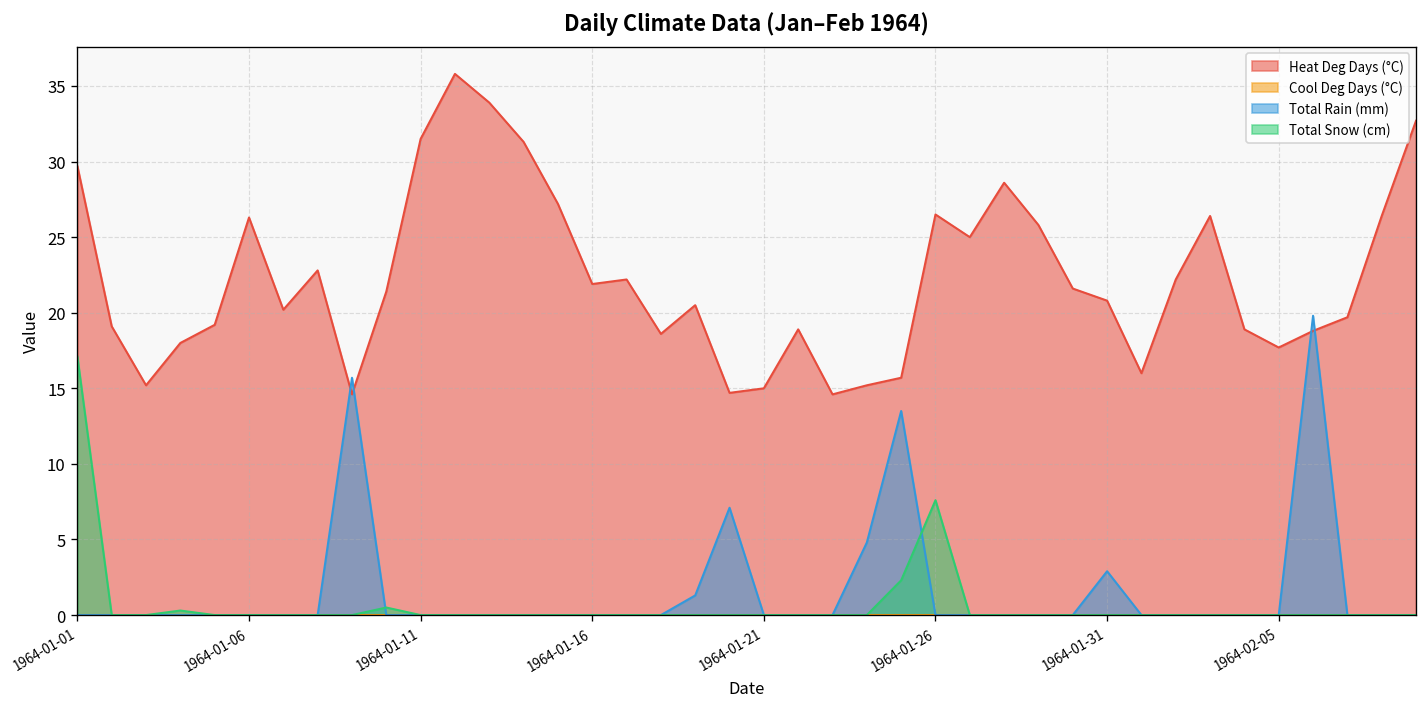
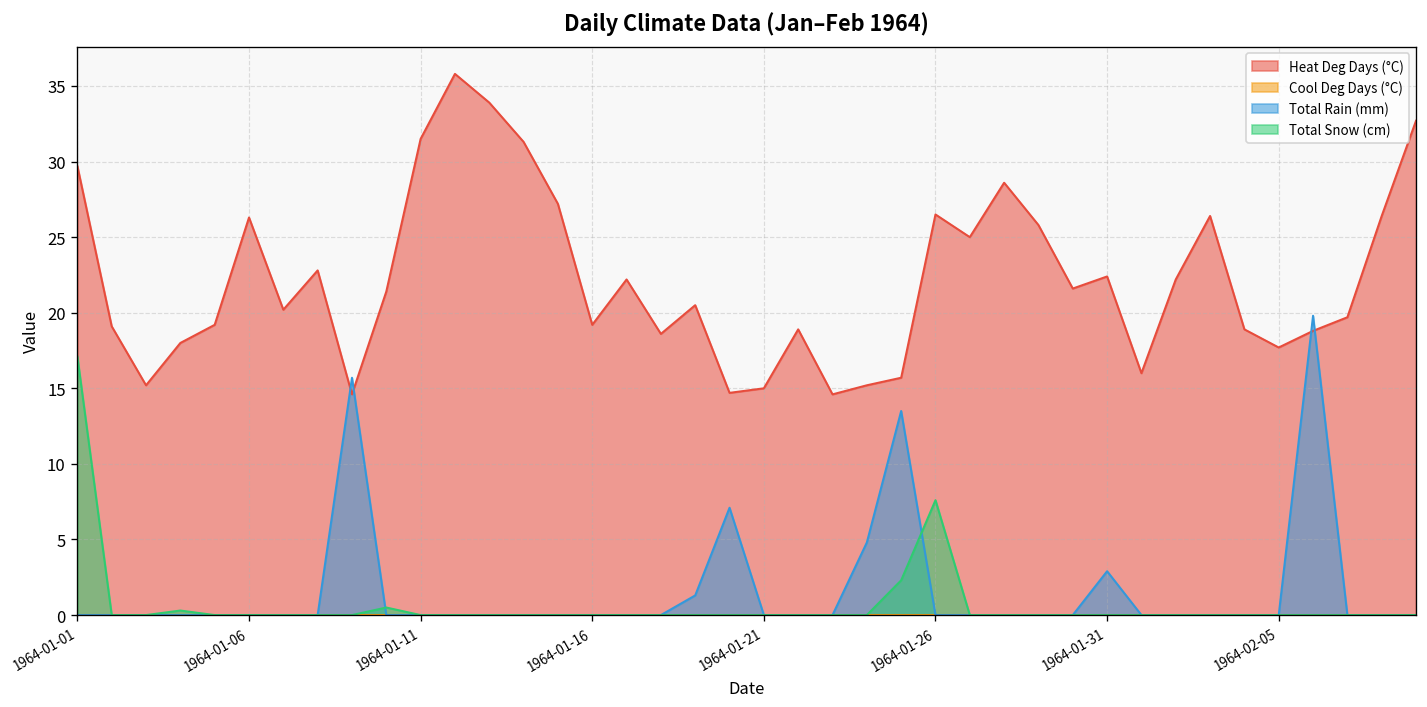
  {
    "Heat Deg Days (°C)": {
      "1964-01-01": 29.7,
      "1964-01-06": 26.3,
      "1964-01-11": 31.5,
-     "1964-01-16": 21.9,
+     "1964-01-16": 19.2,
      "1964-01-21": 15.0,
      "1964-01-26": 26.5,
-     "1964-01-31": 20.8,
+     "1964-01-31": 22.4,
      "1964-02-05": 17.7
    },
    "Total Rain (mm)": {
      "1964-01-31": 2.9
    },
    "Total Snow (cm)": {
      "1964-01-01": 17.1,
      "1964-01-26": 7.6
    }
  }
